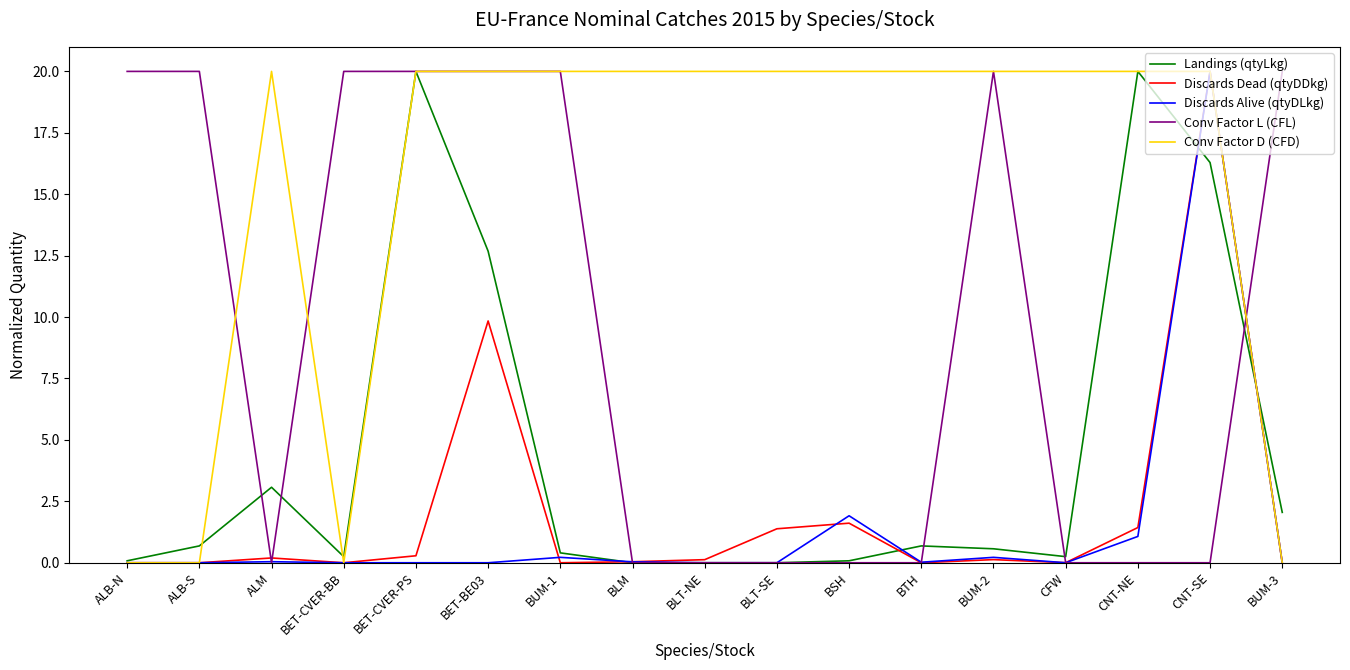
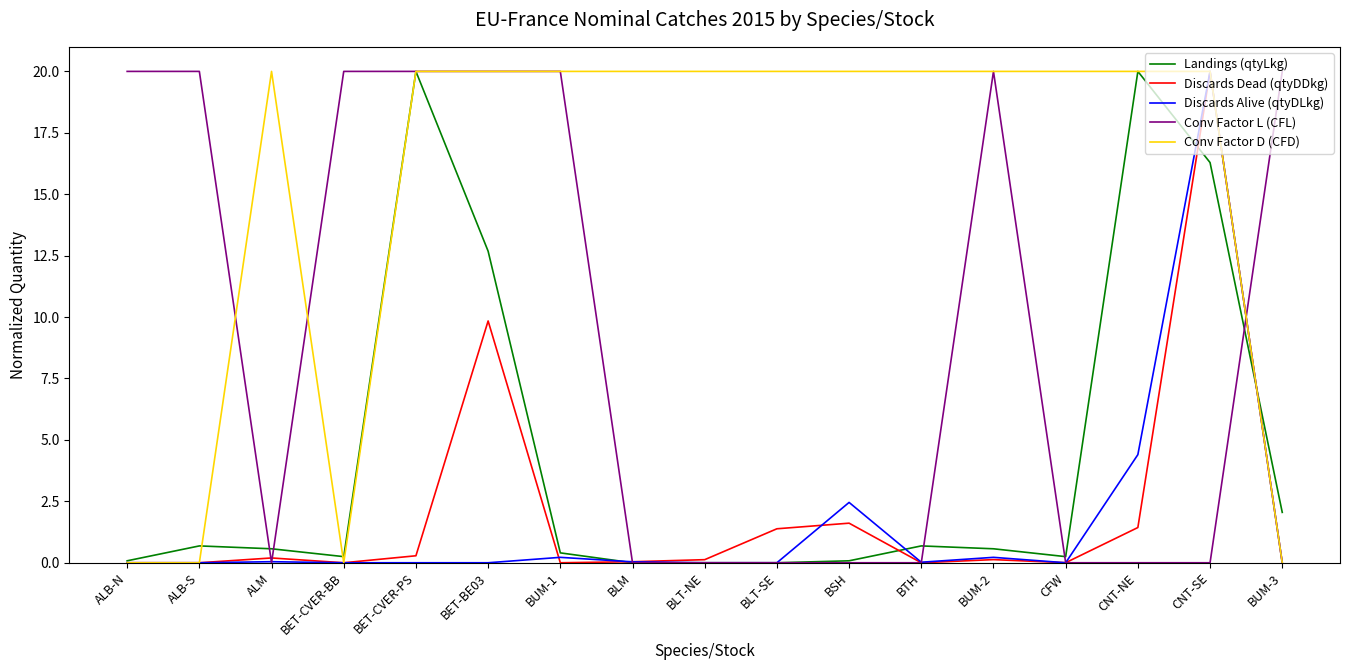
  {
    "Landings (qtyLkg)": {
      "ALB-S": 0.7,
-     "ALM": 3.1,
+     "ALM": 0.6,
      "BET-CVER-BB": 0.2,
      "BET-BE03": 12.7,
      "BUM-1": 0.4,
      "BTH": 0.7,
      "BUM-2": 0.6,
      "CFW": 0.2,
      "CNT-SE": 16.3,
      "BUM-3": 2.1
    },
    "Discards Dead (qtyDDkg)": {
      "ALM": 0.2,
      "BET-CVER-PS": 0.3,
      "BET-BE03": 9.8,
      "BUM-1": 0.0,
      "BLT-NE": 0.1,
      "BLT-SE": 1.4,
      "BSH": 1.6,
      "CNT-NE": 1.4
    },
    "Discards Alive (qtyDLkg)": {
      "BET-CVER-PS": 0.0,
      "BET-BE03": 0.0,
      "BUM-1": 0.2,
-     "BSH": 1.9,
-     "CNT-NE": 1.1
+     "BSH": 2.5,
+     "CNT-NE": 4.4
    },
    "Conv Factor L (CFL)": {
      "ALB-N": 20.0,
      "ALB-S": 20.0,
      "BET-CVER-BB": 20.0,
      "CNT-NE": 0.0,
      "CNT-SE": 0.0
    },
    "Conv Factor D (CFD)": {
      "ALM": 20.0,
      "BLM": 20.0,
      "BLT-NE": 20.0,
      "BLT-SE": 20.0,
      "BSH": 20.0,
      "BTH": 20.0,
      "CFW": 20.0
    }
  }
